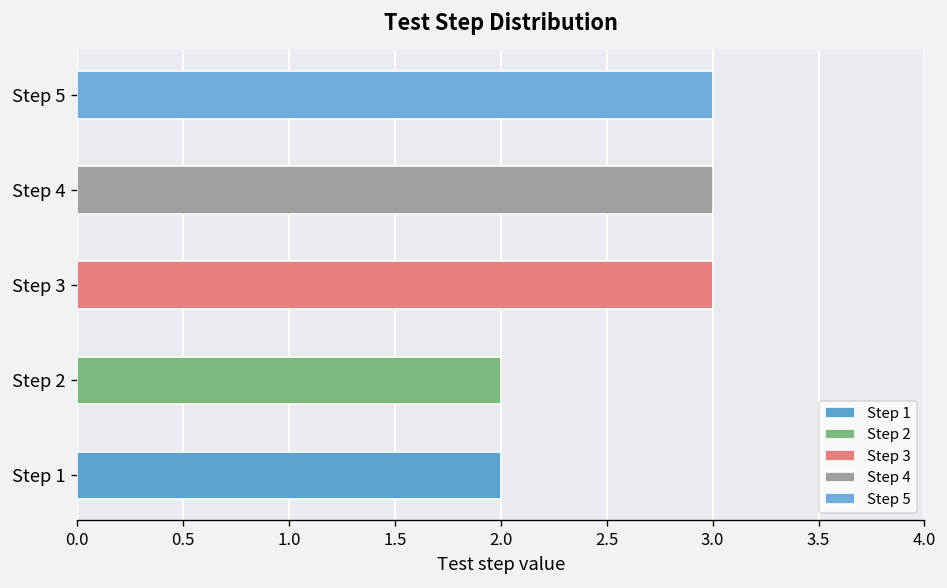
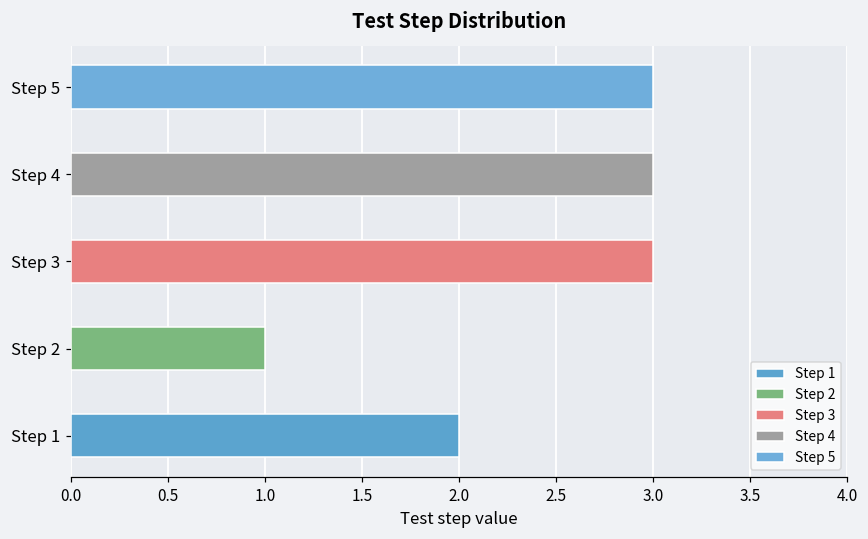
  {
    "Step 5": 3,
    "Step 4": 3,
    "Step 3": 3,
-   "Step 2": 2,
+   "Step 2": 1,
    "Step 1": 2
  }
